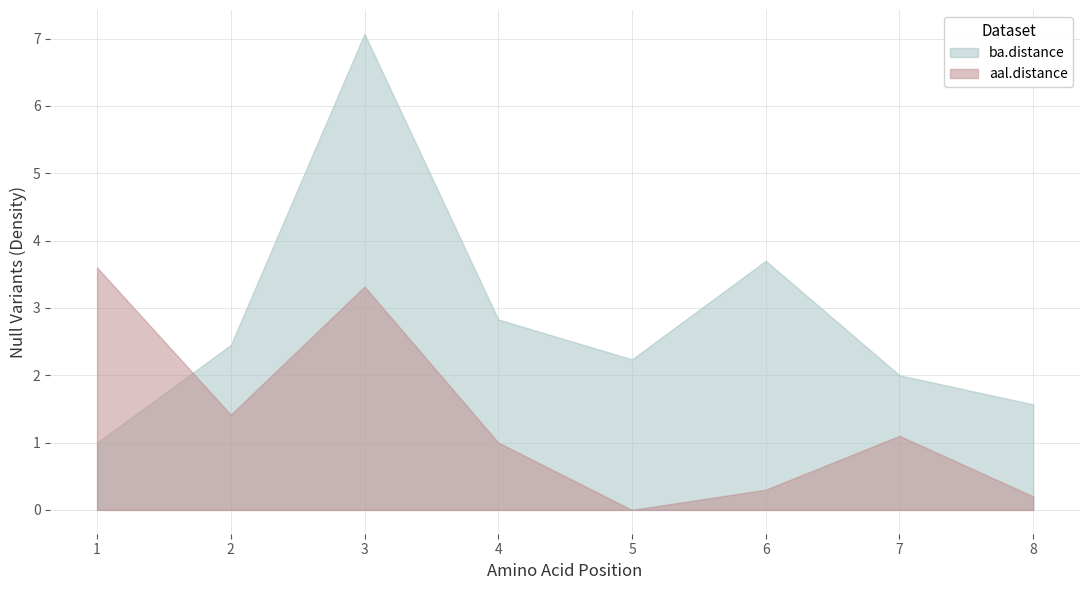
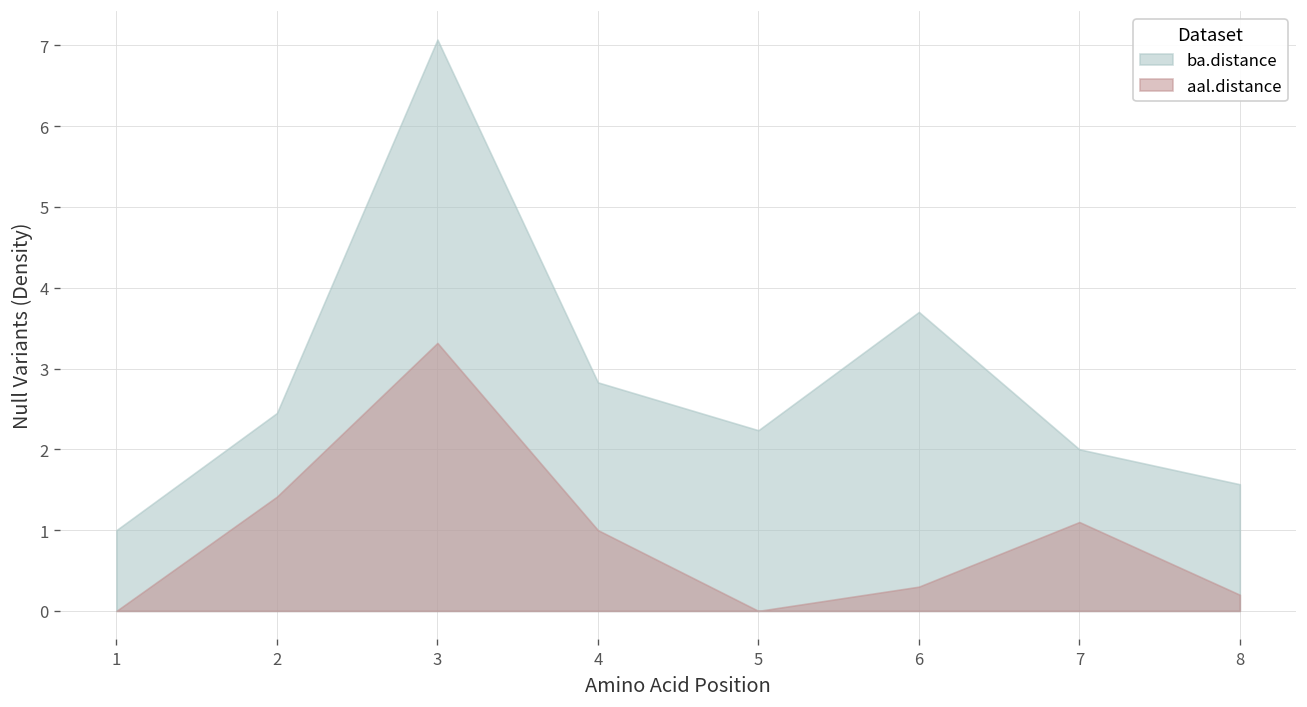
  {
    "ba.distance": {
      "1": 1.0,
      "2": 2.4,
      "3": 7.1,
      "4": 2.8,
      "5": 2.2,
      "6": 3.7,
      "7": 2.0,
      "8": 1.6
    },
    "aal.distance": {
-     "1": 3.6,
+     "1": 0.0,
      "2": 1.4,
      "3": 3.3,
      "4": 1.0,
      "5": 0.0,
      "6": 0.3,
      "7": 1.1,
      "8": 0.2
    }
  }
